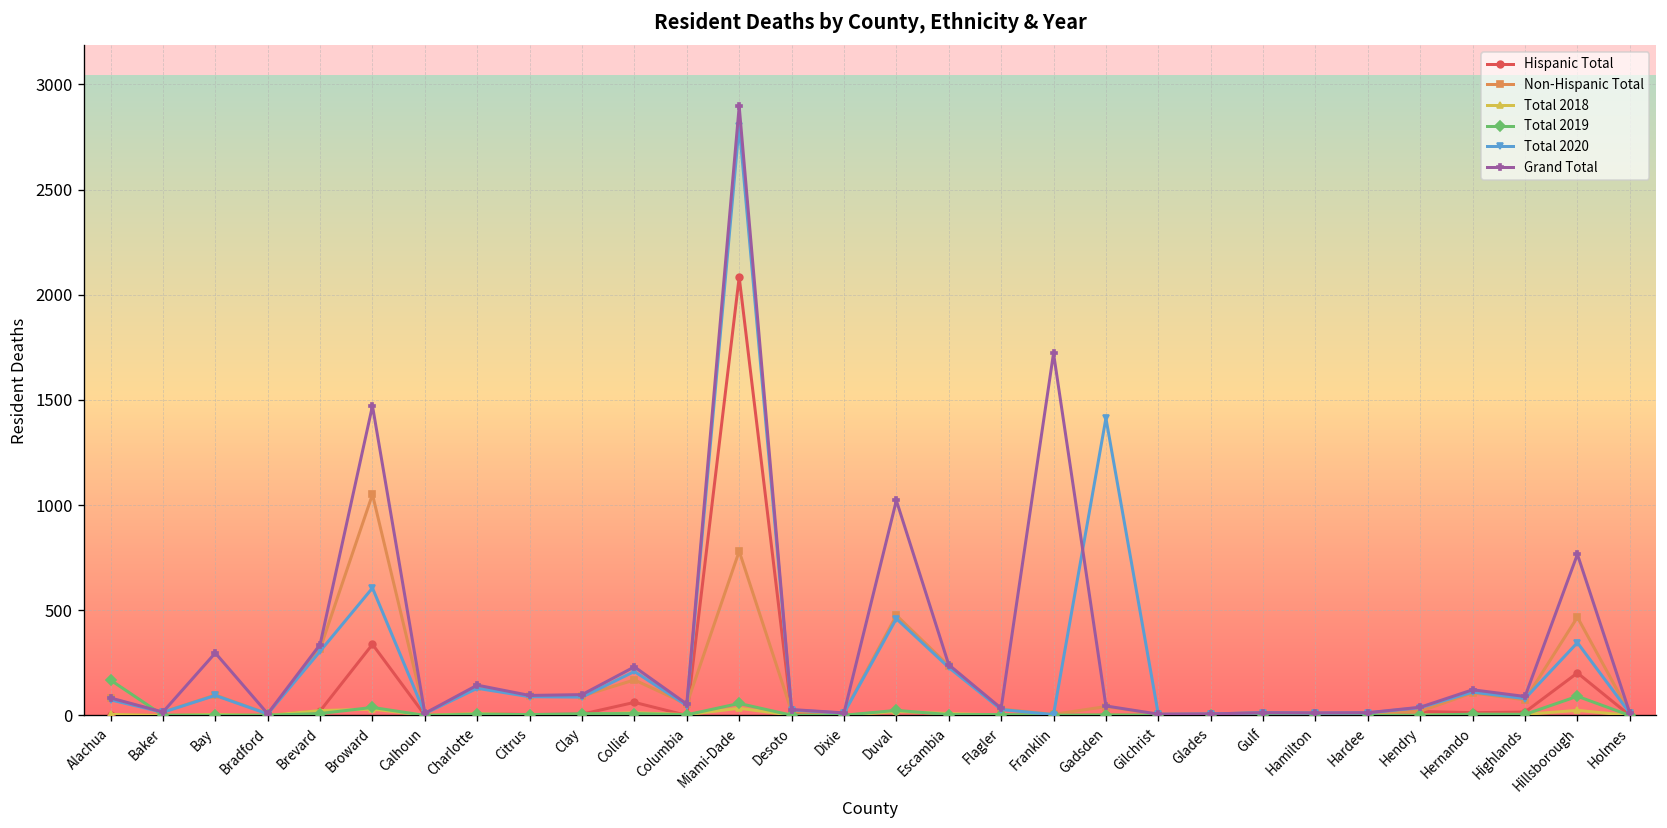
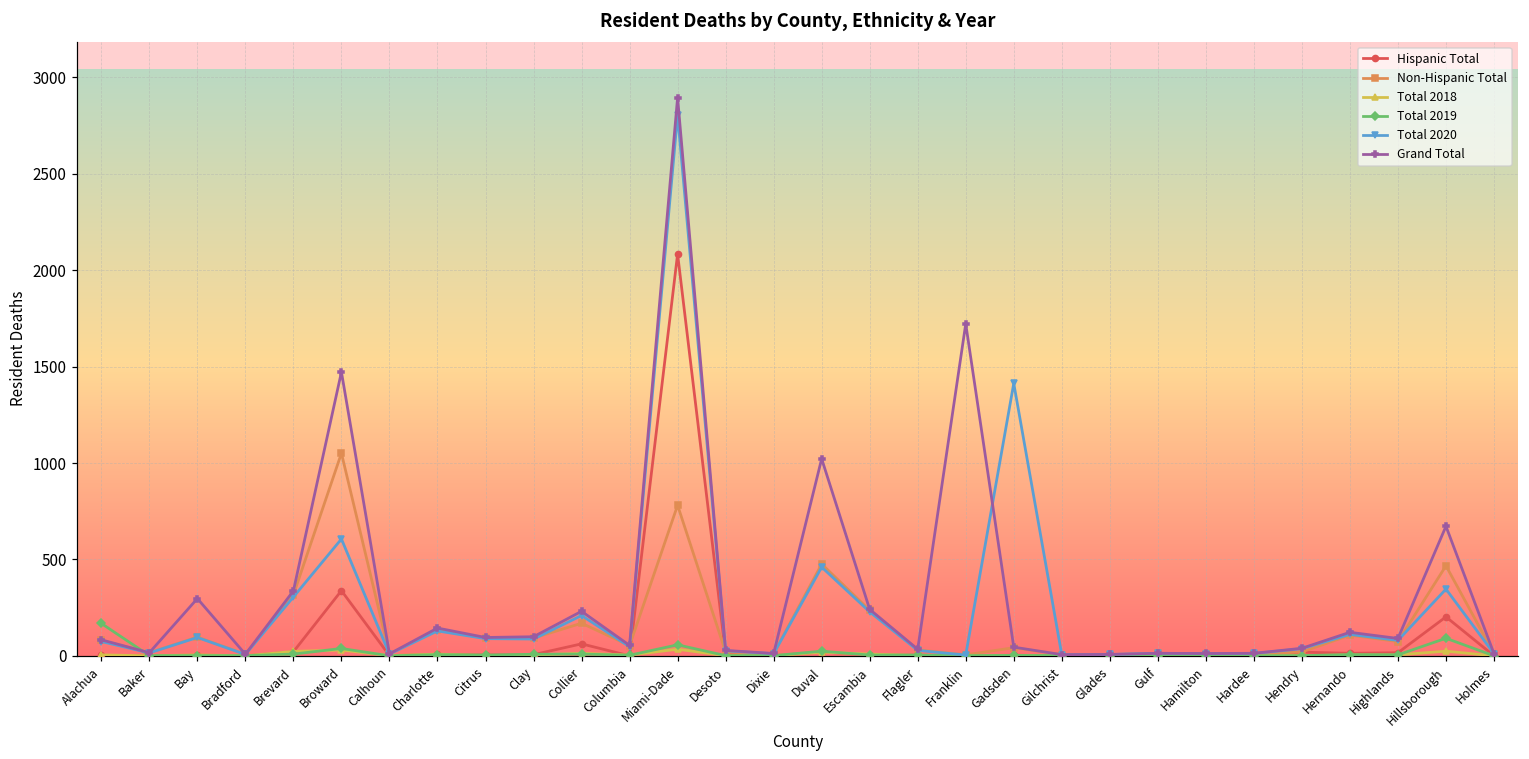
  {
    "Total 2019": {
      "Alachua": 170,
      "Miami-Dade": 60,
      "Hillsborough": 90
    },
    "Total 2020": {
      "Broward": 610,
      "Collier": 210,
      "Miami-Dade": 2810,
      "Duval": 460,
      "Gadsden": 1410,
      "Hillsborough": 350
    },
    "Grand Total": {
      "Bay": 300,
      "Brevard": 340,
      "Broward": 1470,
      "Collier": 230,
      "Miami-Dade": 2900,
      "Duval": 1020,
      "Franklin": 1720,
-     "Hillsborough": 770
+     "Hillsborough": 670
    }
  }
